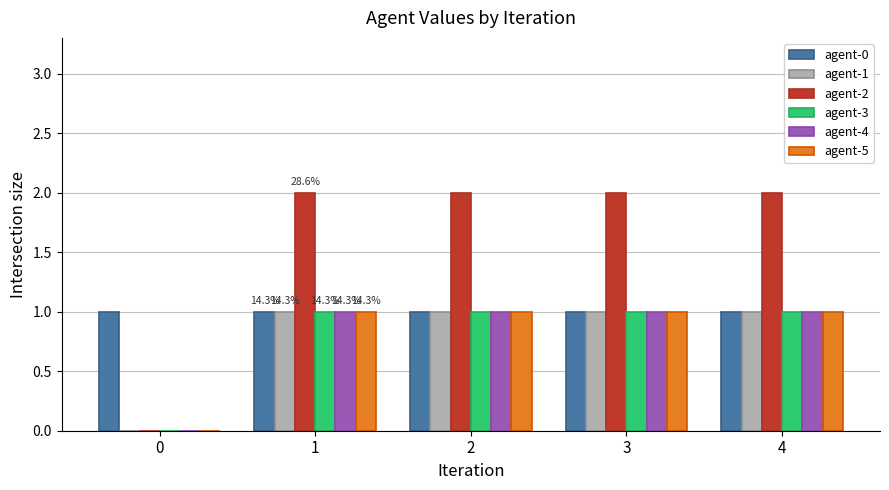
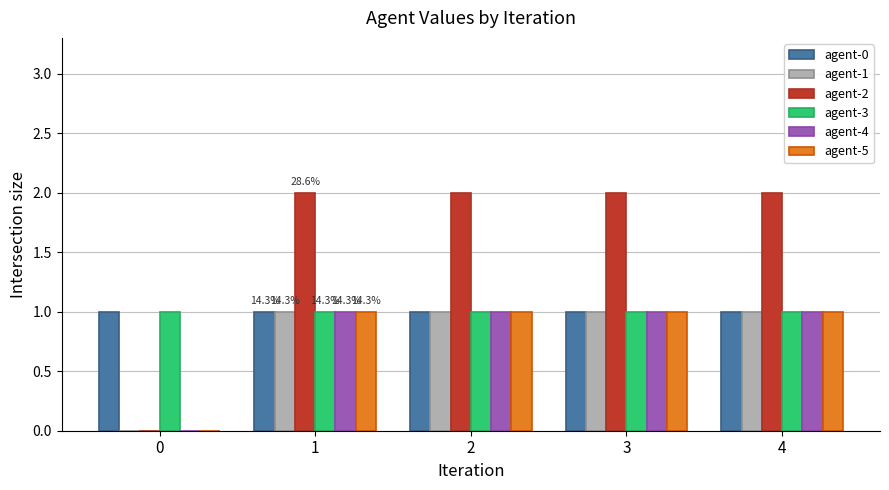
  {
    "agent-0": {
      "0": 1,
      "2": 1,
      "3": 1,
      "4": 1
    },
    "agent-1": {
      "0": 0,
      "2": 1,
      "3": 1,
      "4": 1
    },
    "agent-2": {
      "0": 0,
      "2": 2,
      "3": 2,
      "4": 2
    },
    "agent-3": {
-     "0": 0,
+     "0": 1,
      "2": 1,
      "3": 1,
      "4": 1
    },
    "agent-4": {
      "0": 0,
      "2": 1,
      "3": 1,
      "4": 1
    },
    "agent-5": {
      "0": 0,
      "2": 1,
      "3": 1,
      "4": 1
    }
  }
